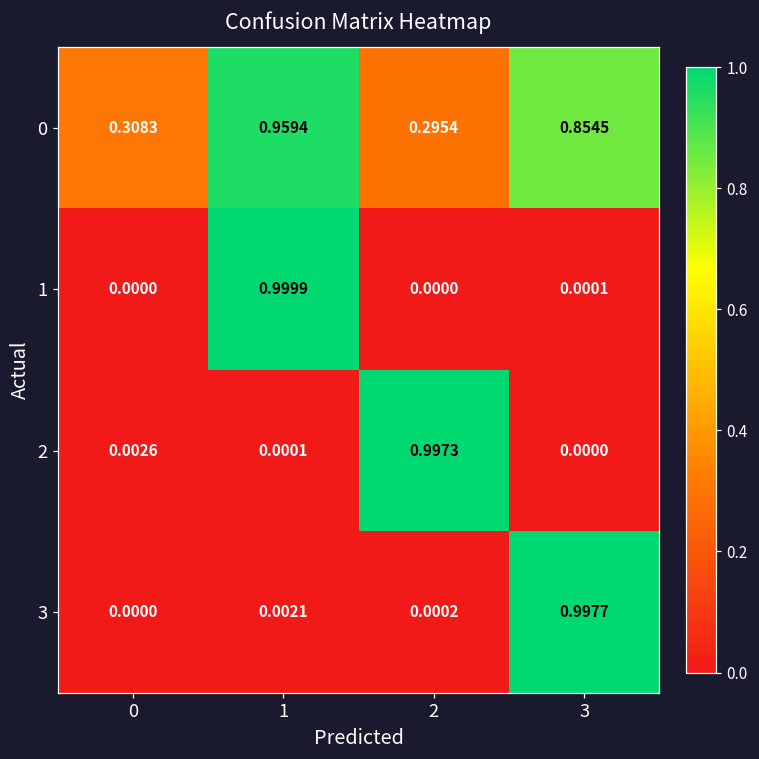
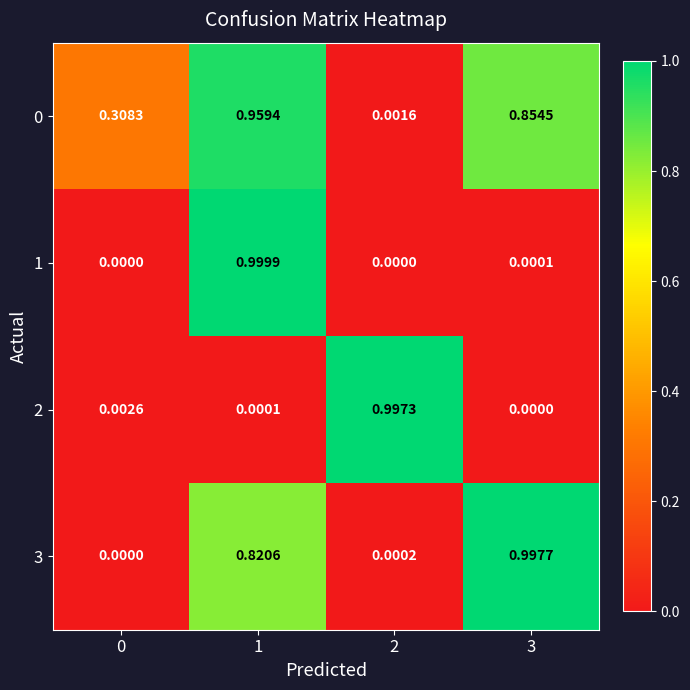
  {
    "0": {
      "0": 0.3083,
      "1": 0.9594,
-     "2": 0.2954,
+     "2": 0.0016,
      "3": 0.8545
    },
    "1": {
      "0": 0.0000,
      "1": 0.9999,
      "2": 0.0000,
      "3": 0.0001
    },
    "2": {
      "0": 0.0026,
      "1": 0.0001,
      "2": 0.9973,
      "3": 0.0000
    },
    "3": {
      "0": 0.0000,
-     "1": 0.0021,
+     "1": 0.8206,
      "2": 0.0002,
      "3": 0.9977
    }
  }
